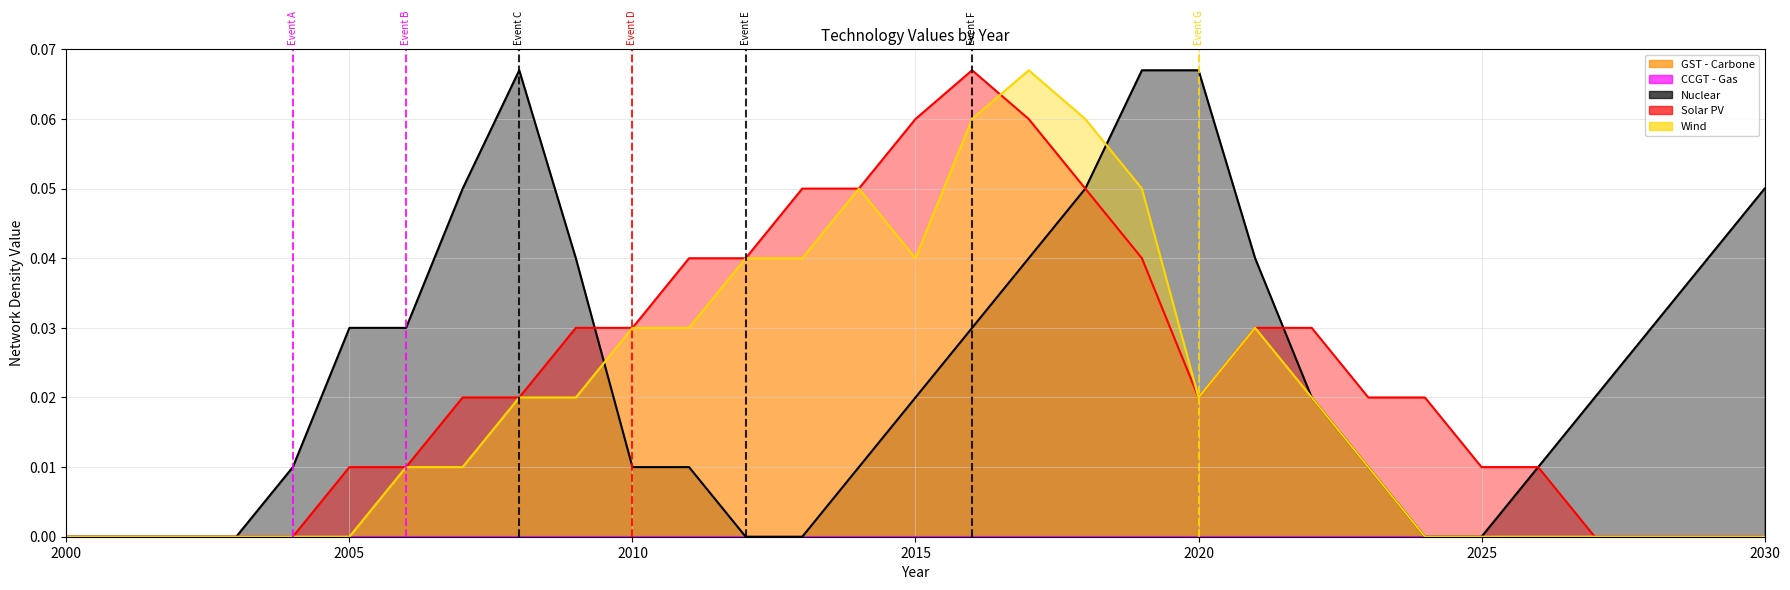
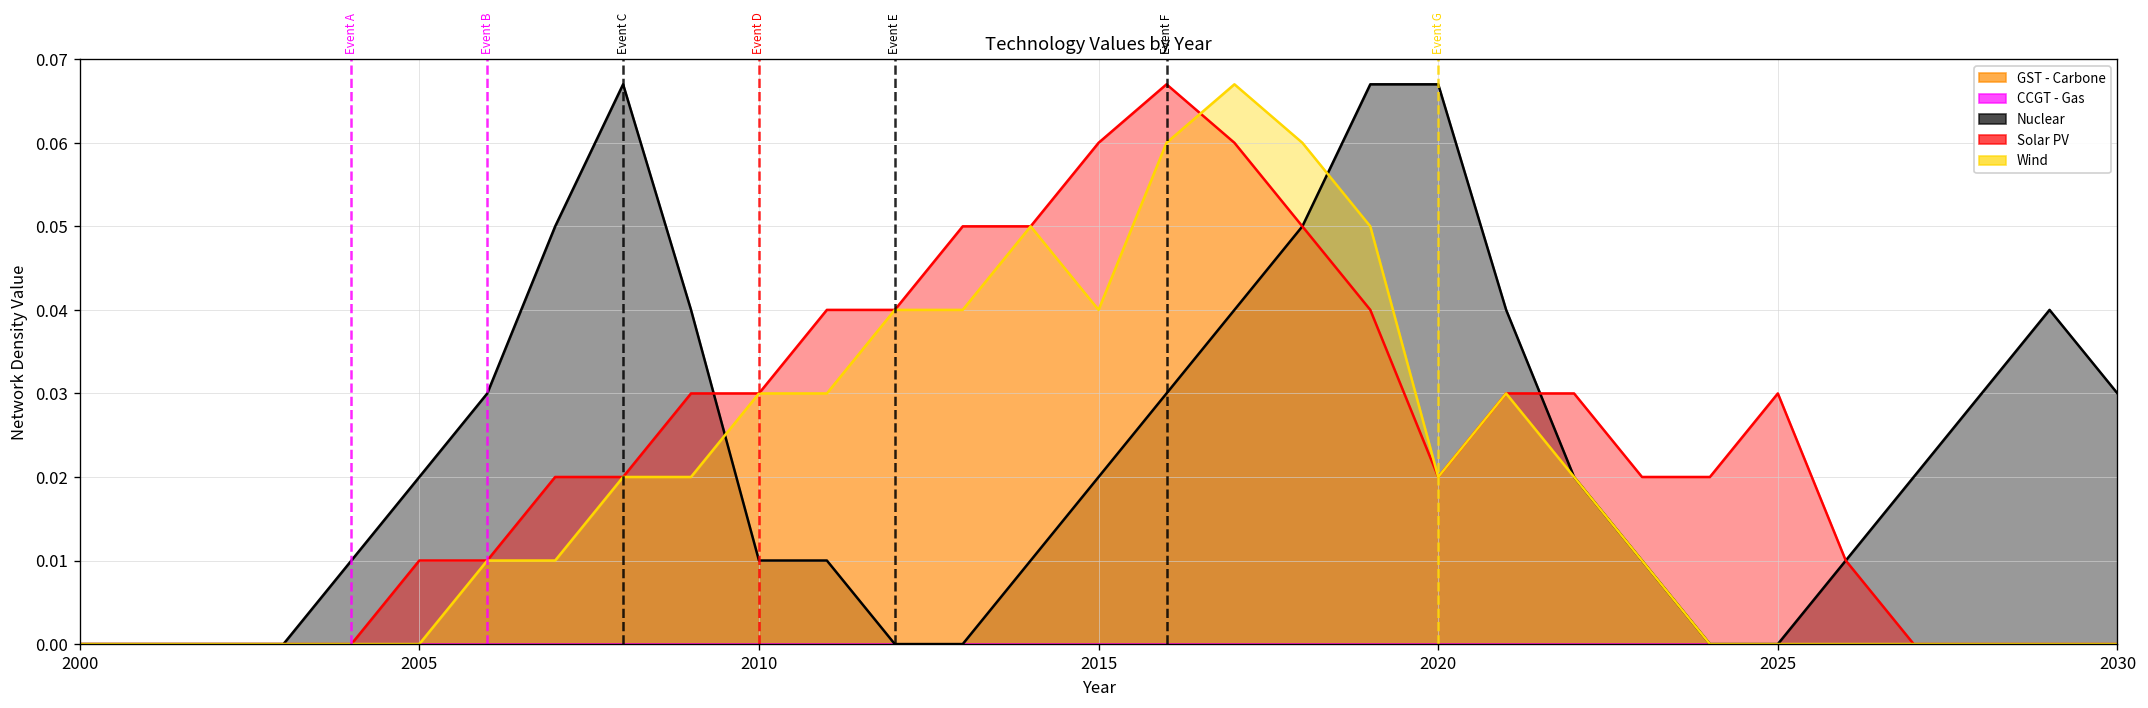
  {
    "CCGT - Gas": {
      "2010": 0.00,
      "2015": 0.00,
      "2020": 0.00
    },
    "Nuclear": {
-     "2005": 0.03,
+     "2005": 0.02,
      "2010": 0.01,
      "2015": 0.02,
      "2020": 0.067,
-     "2030": 0.05
+     "2030": 0.03
    },
    "Solar PV": {
      "2005": 0.01,
      "2015": 0.06,
-     "2025": 0.01
+     "2025": 0.03
    },
    "Wind": {
      "2015": 0.04
    }
  }
